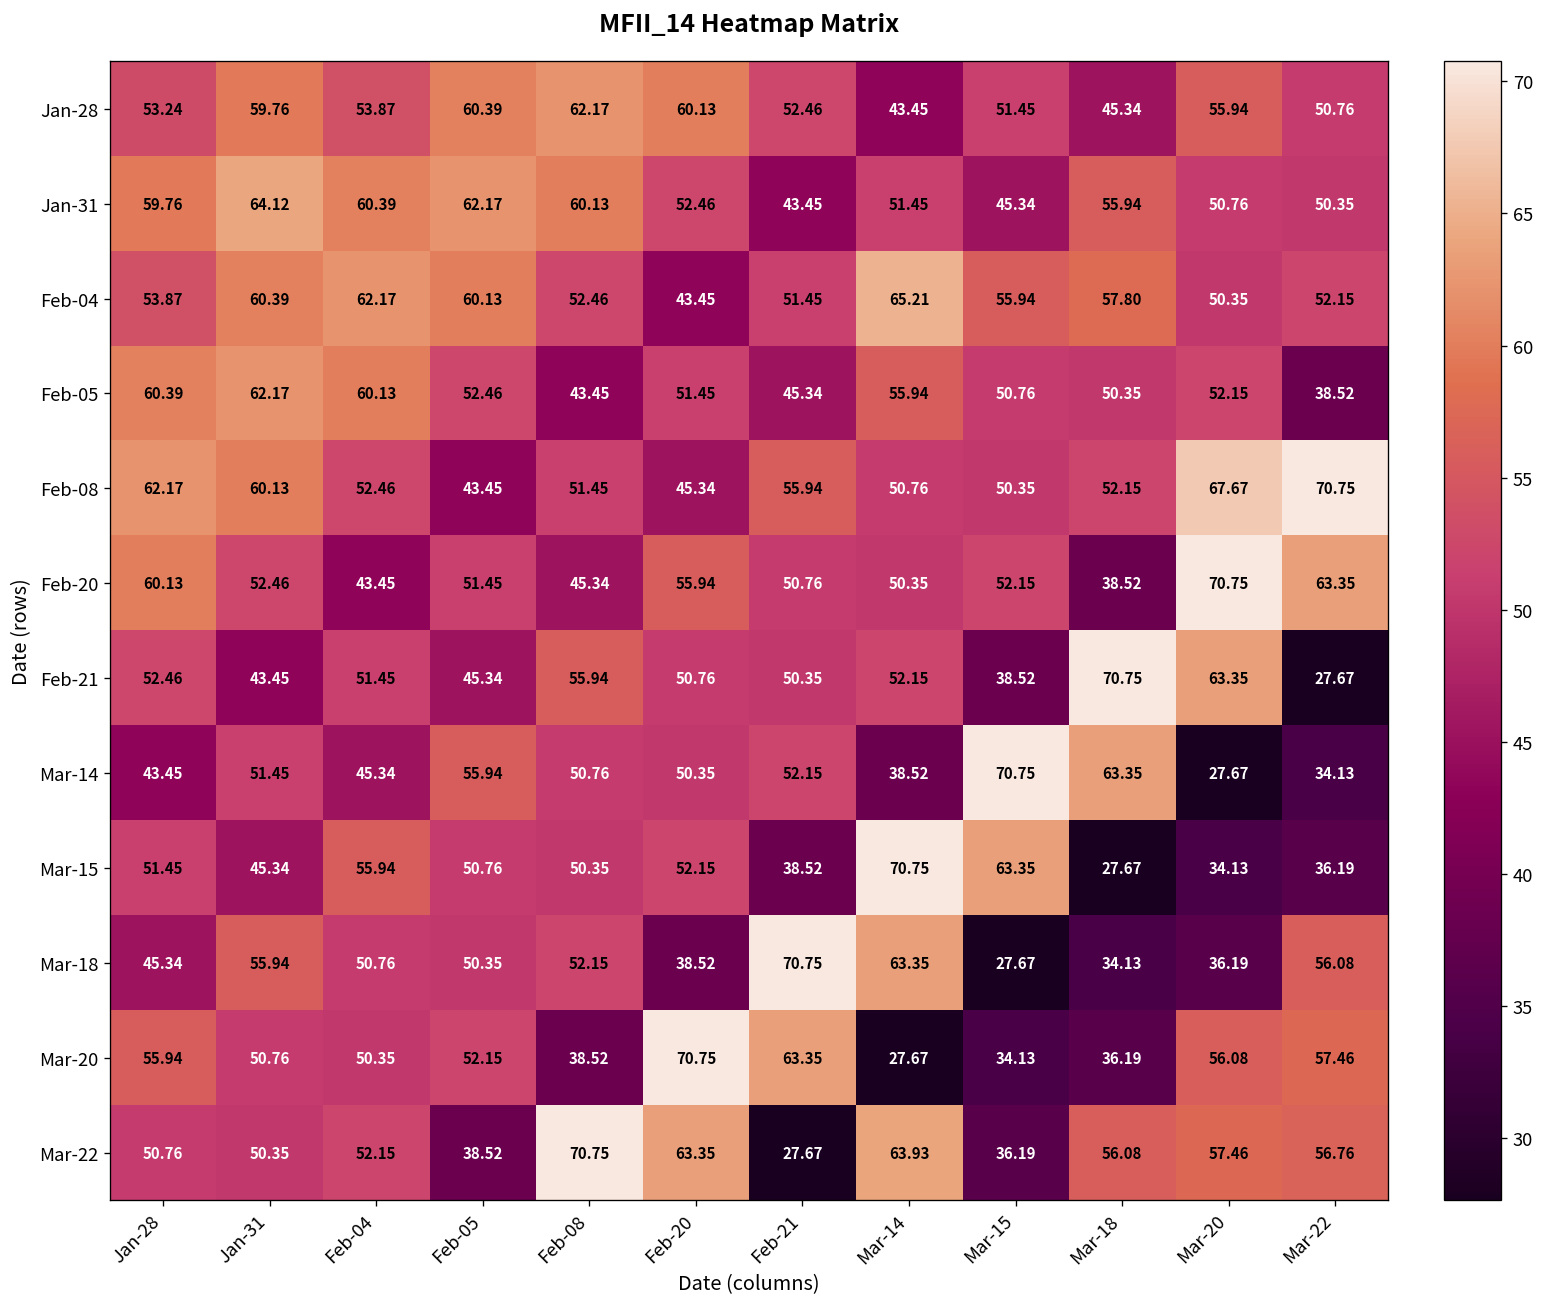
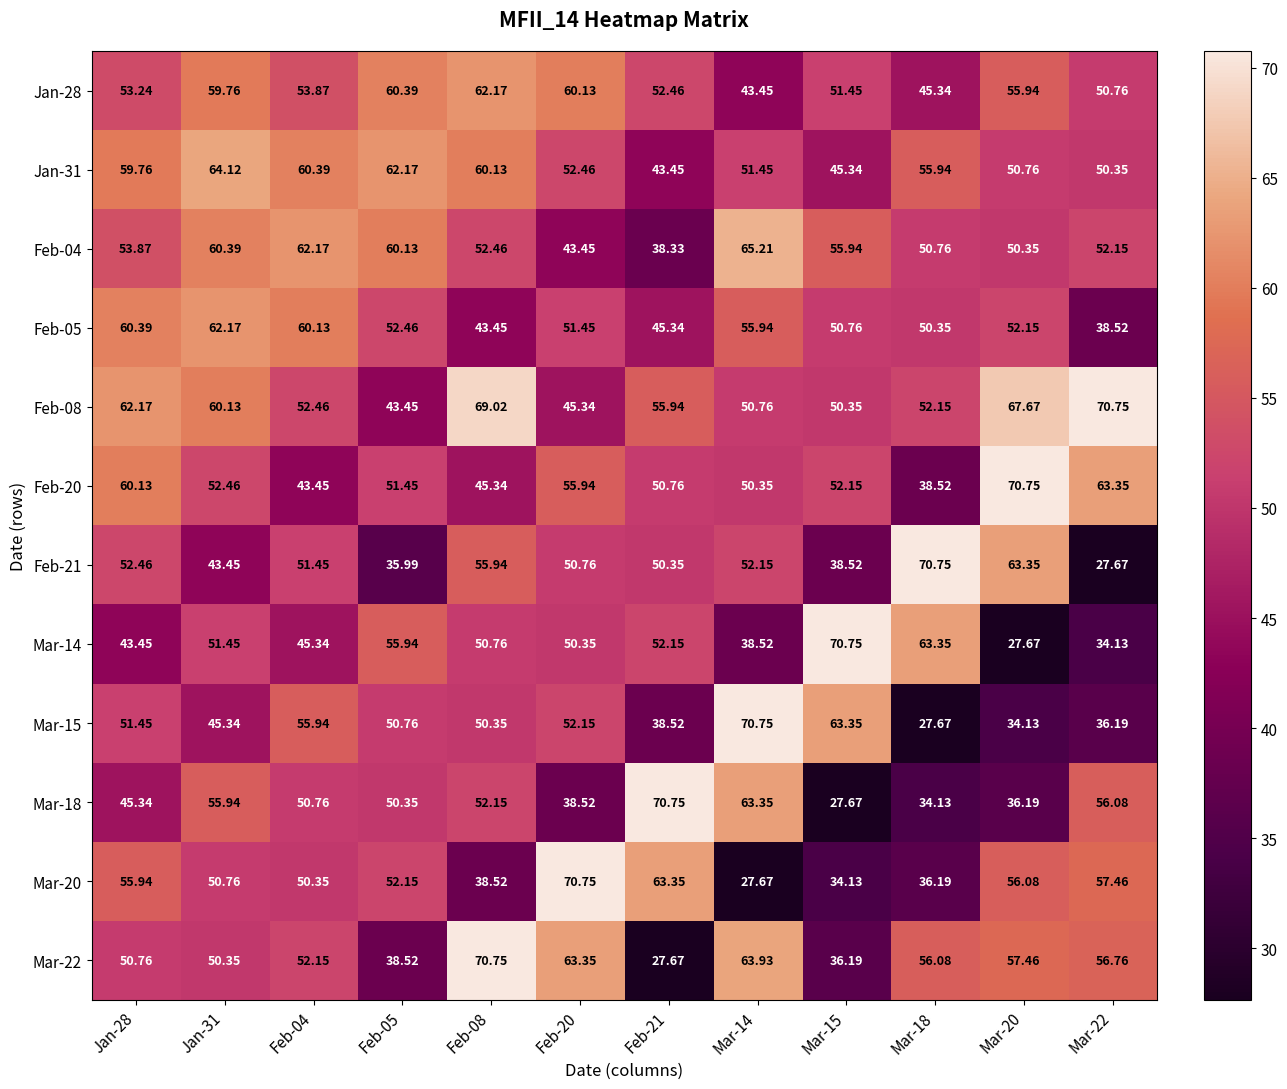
  {
    "Jan-28": {
      "Jan-28": 53.24,
      "Jan-31": 59.76,
      "Feb-04": 53.87,
      "Feb-05": 60.39,
      "Feb-08": 62.17,
      "Feb-20": 60.13,
      "Feb-21": 52.46,
      "Mar-14": 43.45,
      "Mar-15": 51.45,
      "Mar-18": 45.34,
      "Mar-20": 55.94,
      "Mar-22": 50.76
    },
    "Jan-31": {
      "Jan-28": 59.76,
      "Jan-31": 64.12,
      "Feb-04": 60.39,
      "Feb-05": 62.17,
      "Feb-08": 60.13,
      "Feb-20": 52.46,
      "Feb-21": 43.45,
      "Mar-14": 51.45,
      "Mar-15": 45.34,
      "Mar-18": 55.94,
      "Mar-20": 50.76,
      "Mar-22": 50.35
    },
    "Feb-04": {
      "Jan-28": 53.87,
      "Jan-31": 60.39,
      "Feb-04": 62.17,
      "Feb-05": 60.13,
      "Feb-08": 52.46,
      "Feb-20": 43.45,
-     "Feb-21": 51.45,
+     "Feb-21": 38.33,
      "Mar-14": 65.21,
      "Mar-15": 55.94,
-     "Mar-18": 57.80,
+     "Mar-18": 50.76,
      "Mar-20": 50.35,
      "Mar-22": 52.15
    },
    "Feb-05": {
      "Jan-28": 60.39,
      "Jan-31": 62.17,
      "Feb-04": 60.13,
      "Feb-05": 52.46,
      "Feb-08": 43.45,
      "Feb-20": 51.45,
      "Feb-21": 45.34,
      "Mar-14": 55.94,
      "Mar-15": 50.76,
      "Mar-18": 50.35,
      "Mar-20": 52.15,
      "Mar-22": 38.52
    },
    "Feb-08": {
      "Jan-28": 62.17,
      "Jan-31": 60.13,
      "Feb-04": 52.46,
      "Feb-05": 43.45,
-     "Feb-08": 51.45,
+     "Feb-08": 69.02,
      "Feb-20": 45.34,
      "Feb-21": 55.94,
      "Mar-14": 50.76,
      "Mar-15": 50.35,
      "Mar-18": 52.15,
      "Mar-20": 67.67,
      "Mar-22": 70.75
    },
    "Feb-20": {
      "Jan-28": 60.13,
      "Jan-31": 52.46,
      "Feb-04": 43.45,
      "Feb-05": 51.45,
      "Feb-08": 45.34,
      "Feb-20": 55.94,
      "Feb-21": 50.76,
      "Mar-14": 50.35,
      "Mar-15": 52.15,
      "Mar-18": 38.52,
      "Mar-20": 70.75,
      "Mar-22": 63.35
    },
    "Feb-21": {
      "Jan-28": 52.46,
      "Jan-31": 43.45,
      "Feb-04": 51.45,
-     "Feb-05": 45.34,
+     "Feb-05": 35.99,
      "Feb-08": 55.94,
      "Feb-20": 50.76,
      "Feb-21": 50.35,
      "Mar-14": 52.15,
      "Mar-15": 38.52,
      "Mar-18": 70.75,
      "Mar-20": 63.35,
      "Mar-22": 27.67
    },
    "Mar-14": {
      "Jan-28": 43.45,
      "Jan-31": 51.45,
      "Feb-04": 45.34,
      "Feb-05": 55.94,
      "Feb-08": 50.76,
      "Feb-20": 50.35,
      "Feb-21": 52.15,
      "Mar-14": 38.52,
      "Mar-15": 70.75,
      "Mar-18": 63.35,
      "Mar-20": 27.67,
      "Mar-22": 34.13
    },
    "Mar-15": {
      "Jan-28": 51.45,
      "Jan-31": 45.34,
      "Feb-04": 55.94,
      "Feb-05": 50.76,
      "Feb-08": 50.35,
      "Feb-20": 52.15,
      "Feb-21": 38.52,
      "Mar-14": 70.75,
      "Mar-15": 63.35,
      "Mar-18": 27.67,
      "Mar-20": 34.13,
      "Mar-22": 36.19
    },
    "Mar-18": {
      "Jan-28": 45.34,
      "Jan-31": 55.94,
      "Feb-04": 50.76,
      "Feb-05": 50.35,
      "Feb-08": 52.15,
      "Feb-20": 38.52,
      "Feb-21": 70.75,
      "Mar-14": 63.35,
      "Mar-15": 27.67,
      "Mar-18": 34.13,
      "Mar-20": 36.19,
      "Mar-22": 56.08
    },
    "Mar-20": {
      "Jan-28": 55.94,
      "Jan-31": 50.76,
      "Feb-04": 50.35,
      "Feb-05": 52.15,
      "Feb-08": 38.52,
      "Feb-20": 70.75,
      "Feb-21": 63.35,
      "Mar-14": 27.67,
      "Mar-15": 34.13,
      "Mar-18": 36.19,
      "Mar-20": 56.08,
      "Mar-22": 57.46
    },
    "Mar-22": {
      "Jan-28": 50.76,
      "Jan-31": 50.35,
      "Feb-04": 52.15,
      "Feb-05": 38.52,
      "Feb-08": 70.75,
      "Feb-20": 63.35,
      "Feb-21": 27.67,
      "Mar-14": 63.93,
      "Mar-15": 36.19,
      "Mar-18": 56.08,
      "Mar-20": 57.46,
      "Mar-22": 56.76
    }
  }
